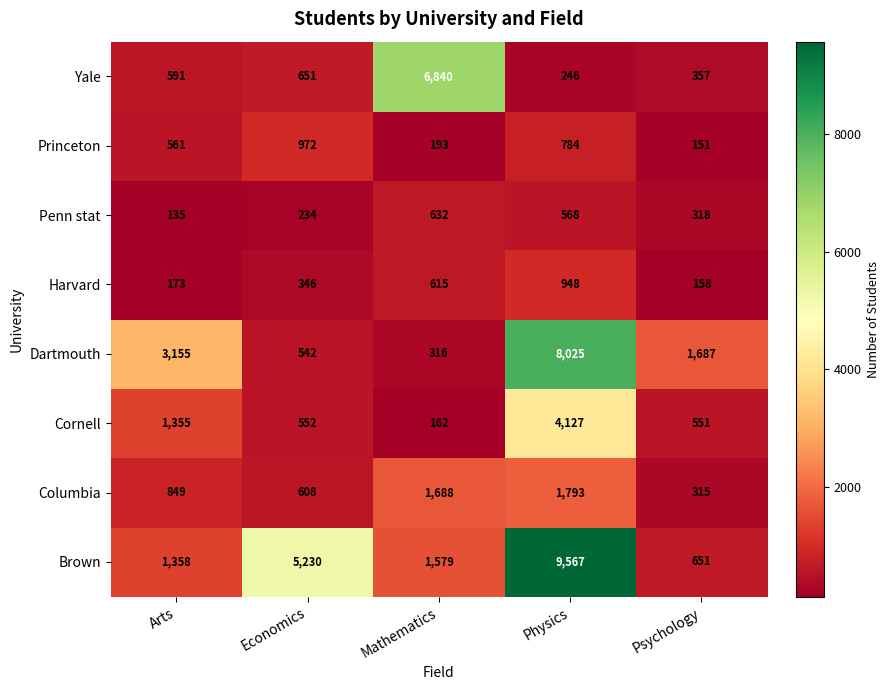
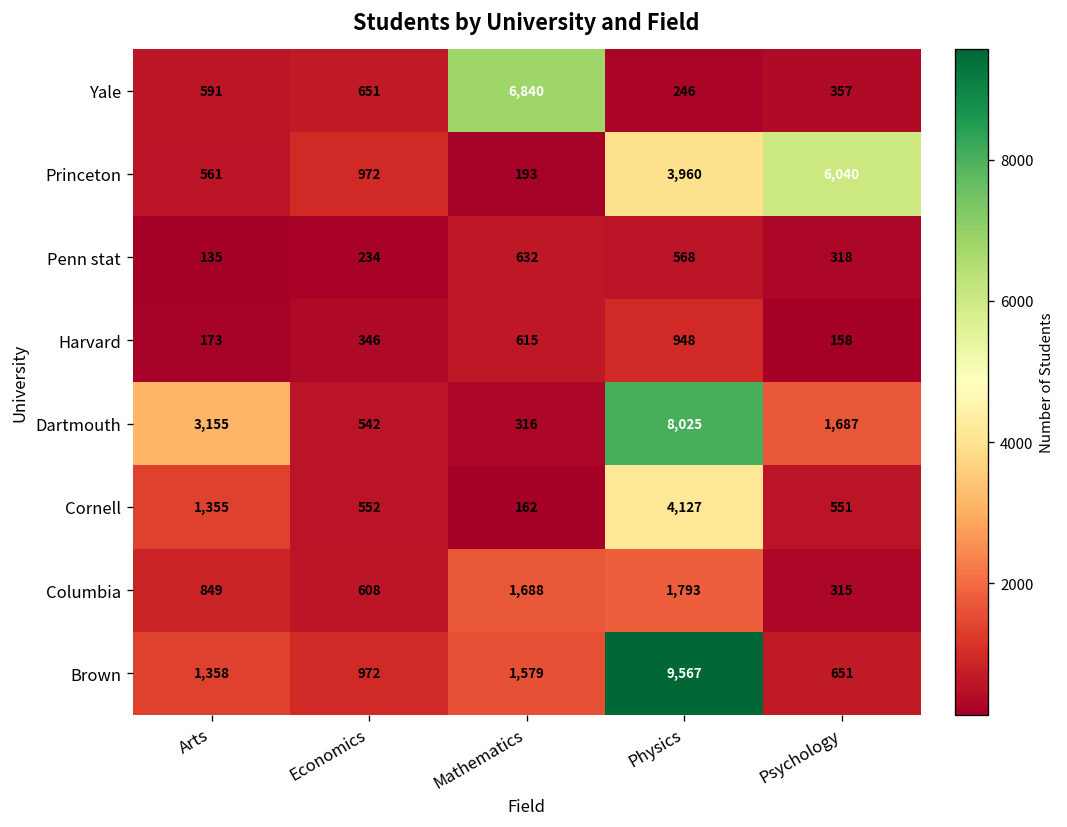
  {
    "Yale": {
      "Arts": "591",
      "Economics": "651",
      "Mathematics": "6,840",
      "Physics": "246",
      "Psychology": "357"
    },
    "Princeton": {
      "Arts": "561",
      "Economics": "972",
      "Mathematics": "193",
-     "Physics": "784",
-     "Psychology": "151"
+     "Physics": "3,960",
+     "Psychology": "6,040"
    },
    "Penn stat": {
      "Arts": "135",
      "Economics": "234",
      "Mathematics": "632",
      "Physics": "568",
      "Psychology": "318"
    },
    "Harvard": {
      "Arts": "173",
      "Economics": "346",
      "Mathematics": "615",
      "Physics": "948",
      "Psychology": "158"
    },
    "Dartmouth": {
      "Arts": "3,155",
      "Economics": "542",
      "Mathematics": "316",
      "Physics": "8,025",
      "Psychology": "1,687"
    },
    "Cornell": {
      "Arts": "1,355",
      "Economics": "552",
      "Mathematics": "162",
      "Physics": "4,127",
      "Psychology": "551"
    },
    "Columbia": {
      "Arts": "849",
      "Economics": "608",
      "Mathematics": "1,688",
      "Physics": "1,793",
      "Psychology": "315"
    },
    "Brown": {
      "Arts": "1,358",
-     "Economics": "5,230",
+     "Economics": "972",
      "Mathematics": "1,579",
      "Physics": "9,567",
      "Psychology": "651"
    }
  }
